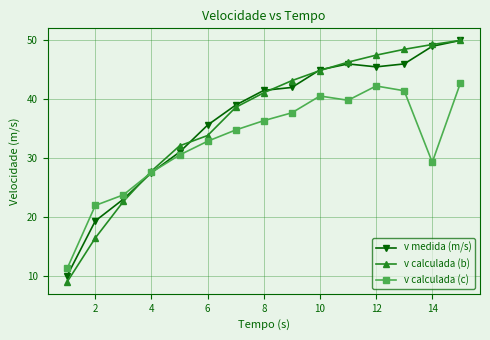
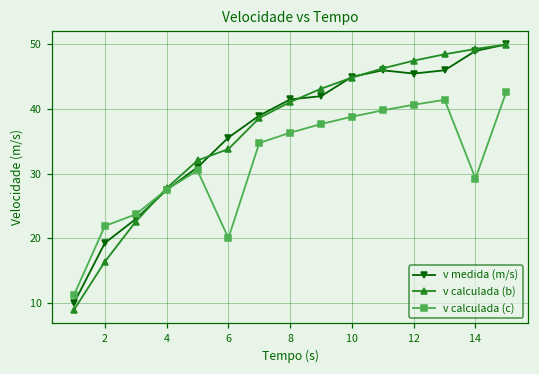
  {
    "v medida (m/s)": {
      "2": 19,
      "6": 36,
      "12": 46
    },
    "v calculada (b)": {
      "2": 16,
      "6": 34,
      "12": 47
    },
    "v calculada (c)": {
      "2": 22,
-     "6": 33,
+     "6": 20,
      "8": 36,
-     "10": 41,
-     "12": 42,
+     "10": 39,
+     "12": 41,
      "14": 29
    }
  }
